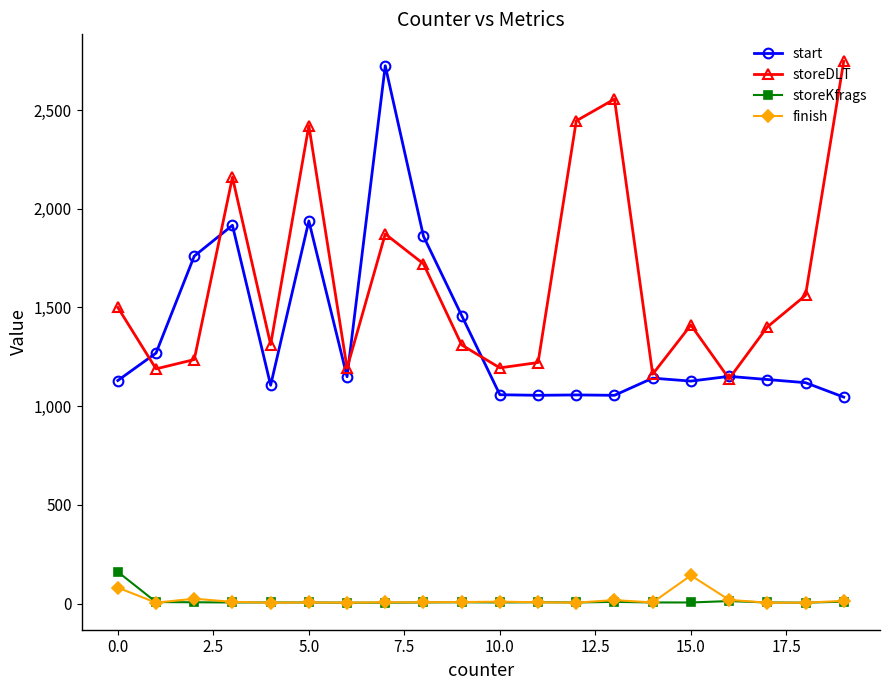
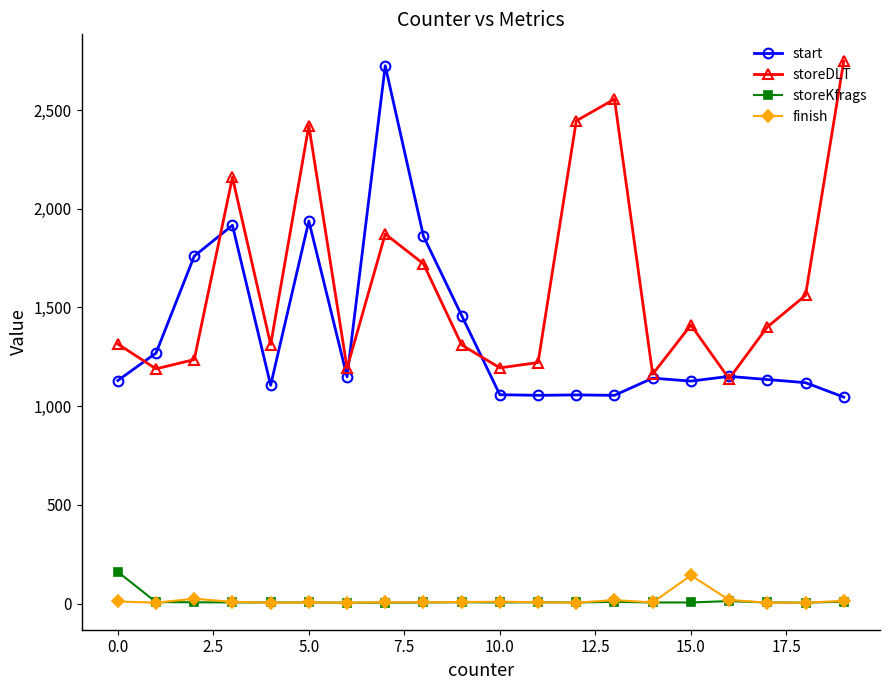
  {
    "start": {
      "0.0": "1,130",
      "5.0": "1,940",
      "10.0": "1,060",
      "15.0": "1,130"
    },
    "storeDLT": {
-     "0.0": "1,500",
+     "0.0": "1,320",
      "5.0": "2,420",
      "10.0": "1,190",
      "15.0": "1,410"
    },
    "storeKfrags": {
      "0.0": "160",
      "15.0": "10"
    },
    "finish": {
-     "0.0": "80",
+     "0.0": "10",
      "15.0": "140"
    }
  }
